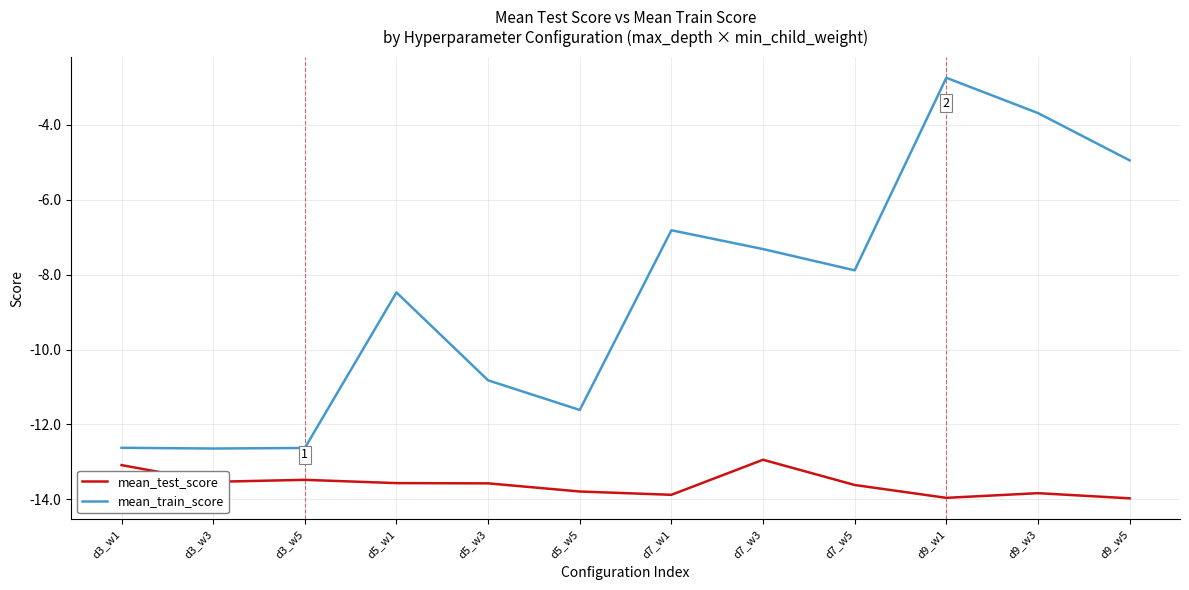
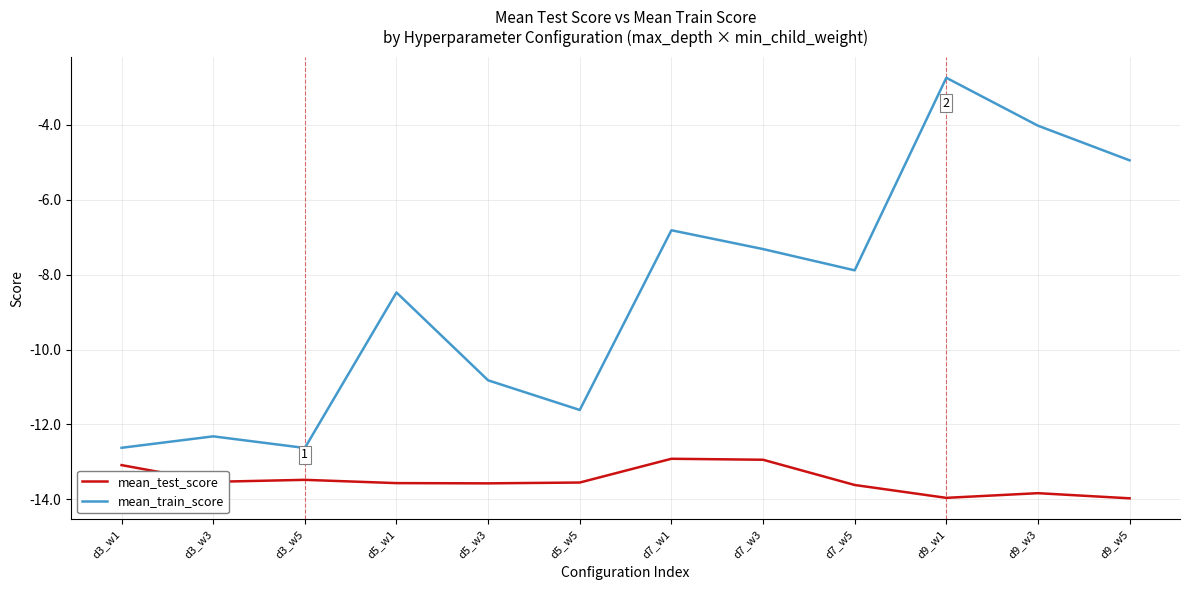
  {
    "mean_test_score": {
      "d3_w1": -13.1,
      "d3_w5": -13.5,
      "d5_w1": -13.6,
      "d5_w3": -13.6,
-     "d5_w5": -13.8,
-     "d7_w1": -13.9,
+     "d5_w5": -13.5,
+     "d7_w1": -12.9,
      "d7_w3": -12.9,
      "d7_w5": -13.6,
      "d9_w1": -14.0,
      "d9_w3": -13.8,
      "d9_w5": -14.0
    },
    "mean_train_score": {
      "d3_w1": -12.6,
-     "d3_w3": -12.6,
+     "d3_w3": -12.3,
      "d5_w1": -8.5,
      "d5_w3": -10.8,
      "d5_w5": -11.6,
      "d7_w1": -6.8,
      "d7_w3": -7.3,
      "d7_w5": -7.9,
-     "d9_w3": -3.7,
+     "d9_w3": -4.0,
      "d9_w5": -4.9
    }
  }
